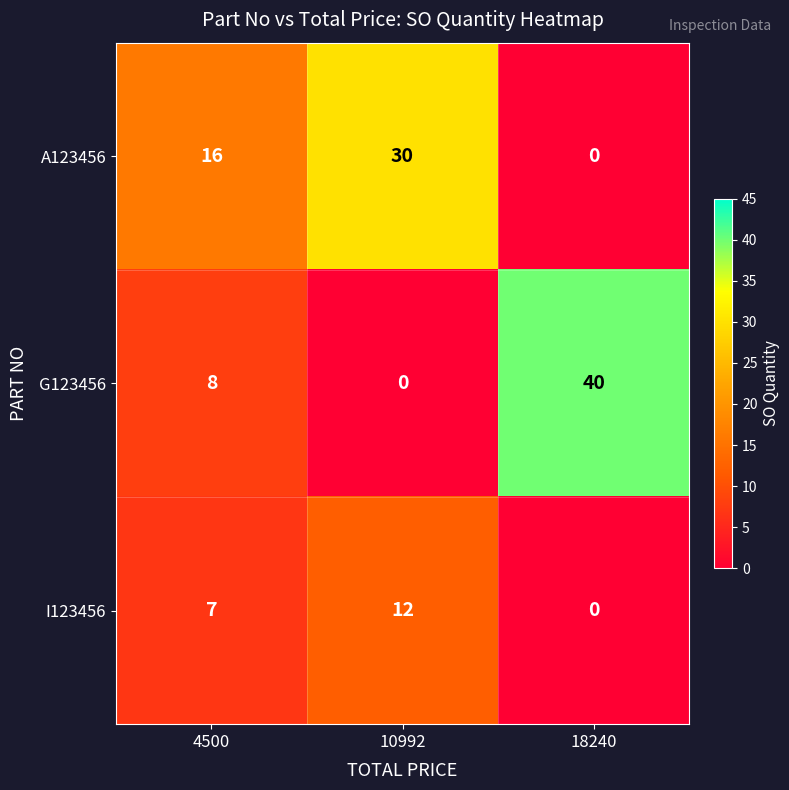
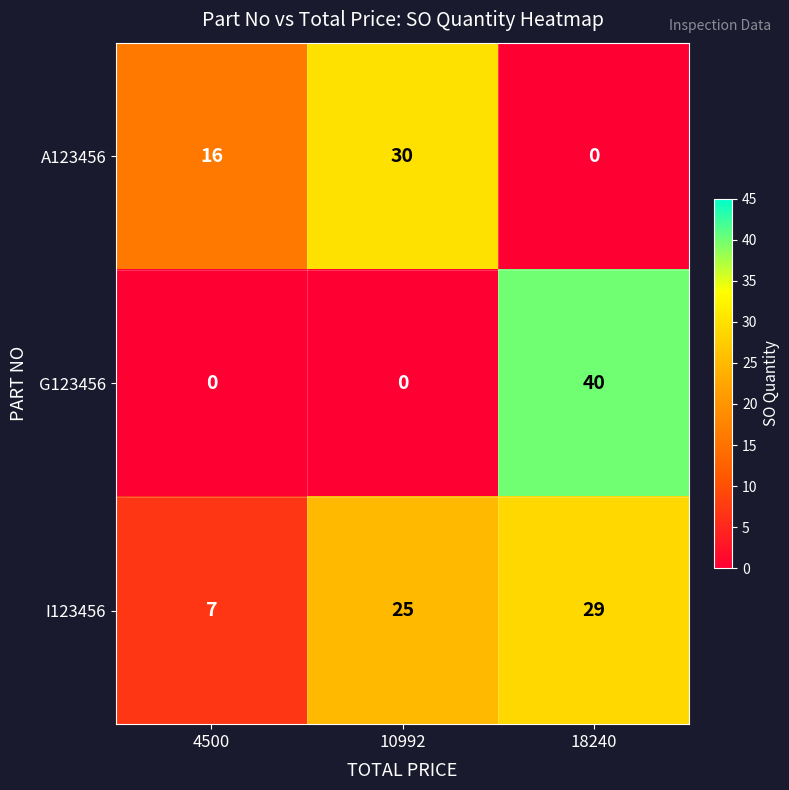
  {
    "A123456": {
      "4500": 16,
      "10992": 30,
      "18240": 0
    },
    "G123456": {
-     "4500": 8,
+     "4500": 0,
      "10992": 0,
      "18240": 40
    },
    "I123456": {
      "4500": 7,
-     "10992": 12,
-     "18240": 0
+     "10992": 25,
+     "18240": 29
    }
  }
